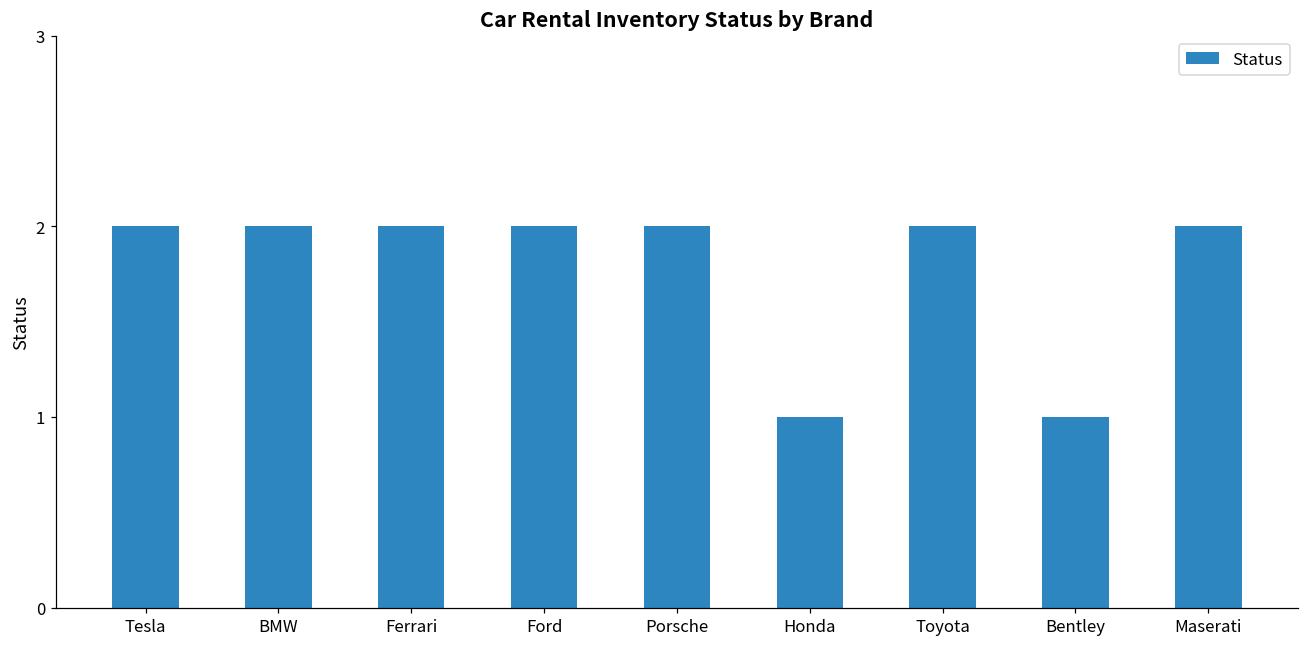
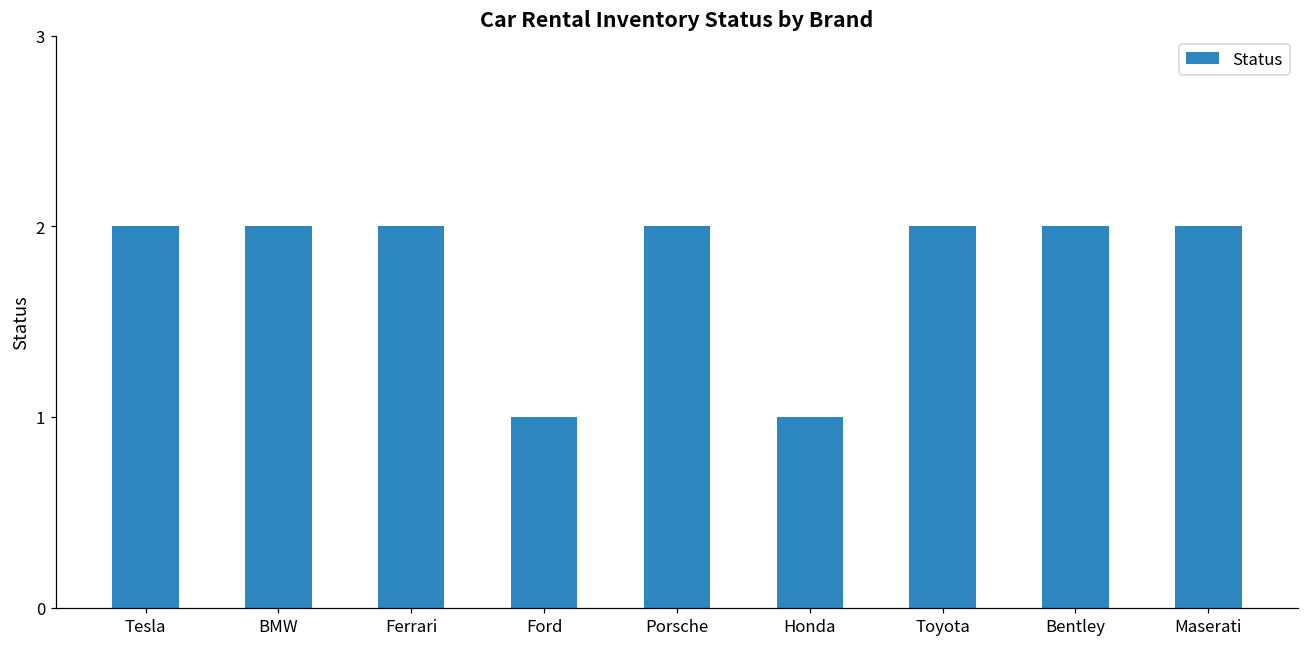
  {
    "Tesla": 2,
    "BMW": 2,
    "Ferrari": 2,
-   "Ford": 2,
+   "Ford": 1,
    "Porsche": 2,
    "Honda": 1,
    "Toyota": 2,
-   "Bentley": 1,
+   "Bentley": 2,
    "Maserati": 2
  }
